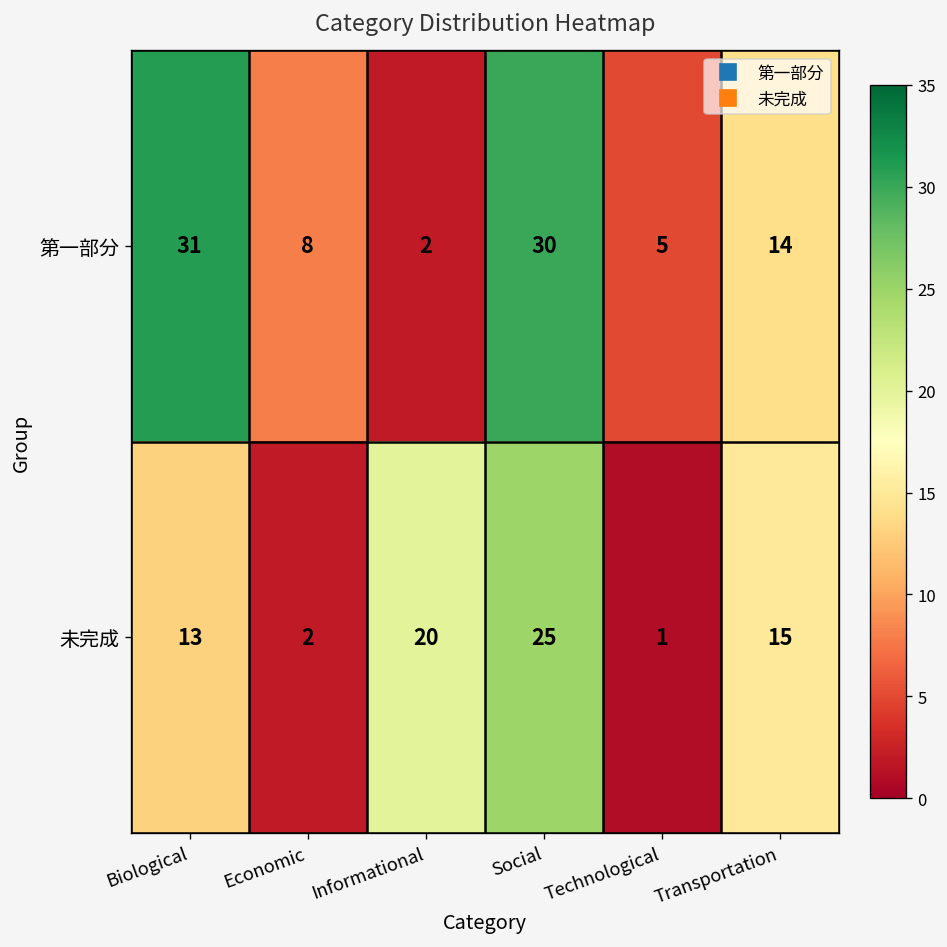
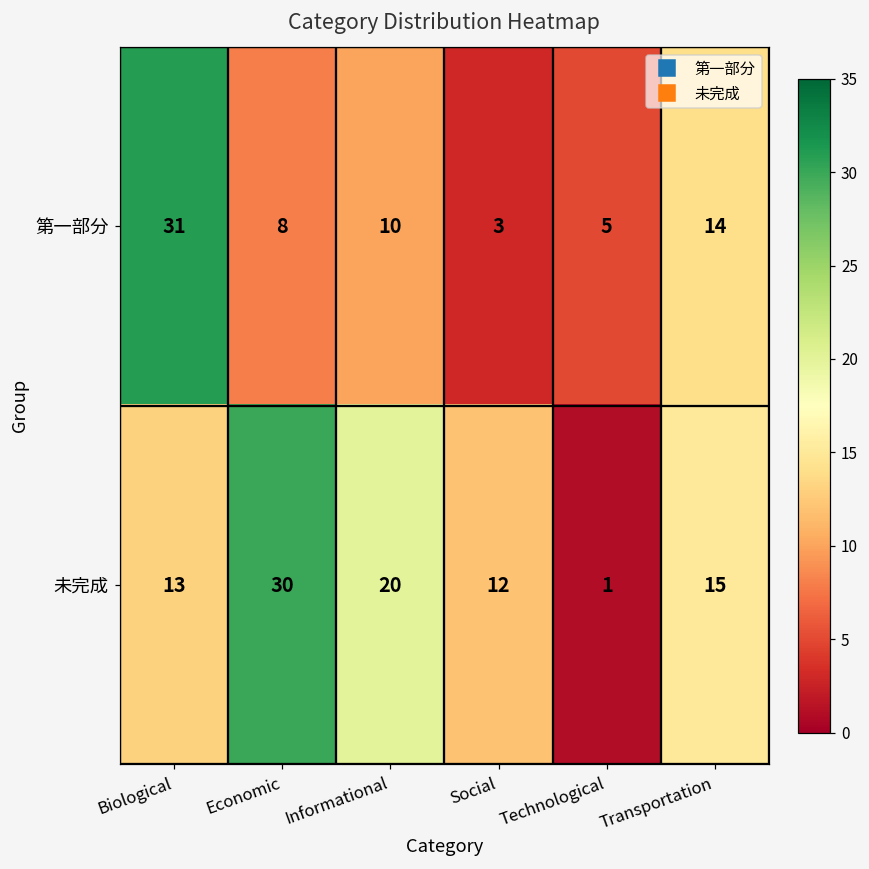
  {
    "第一部分": {
      "Biological": 31,
      "Economic": 8,
-     "Informational": 2,
-     "Social": 30,
+     "Informational": 10,
+     "Social": 3,
      "Technological": 5,
      "Transportation": 14
    },
    "未完成": {
      "Biological": 13,
-     "Economic": 2,
+     "Economic": 30,
      "Informational": 20,
-     "Social": 25,
+     "Social": 12,
      "Technological": 1,
      "Transportation": 15
    }
  }
